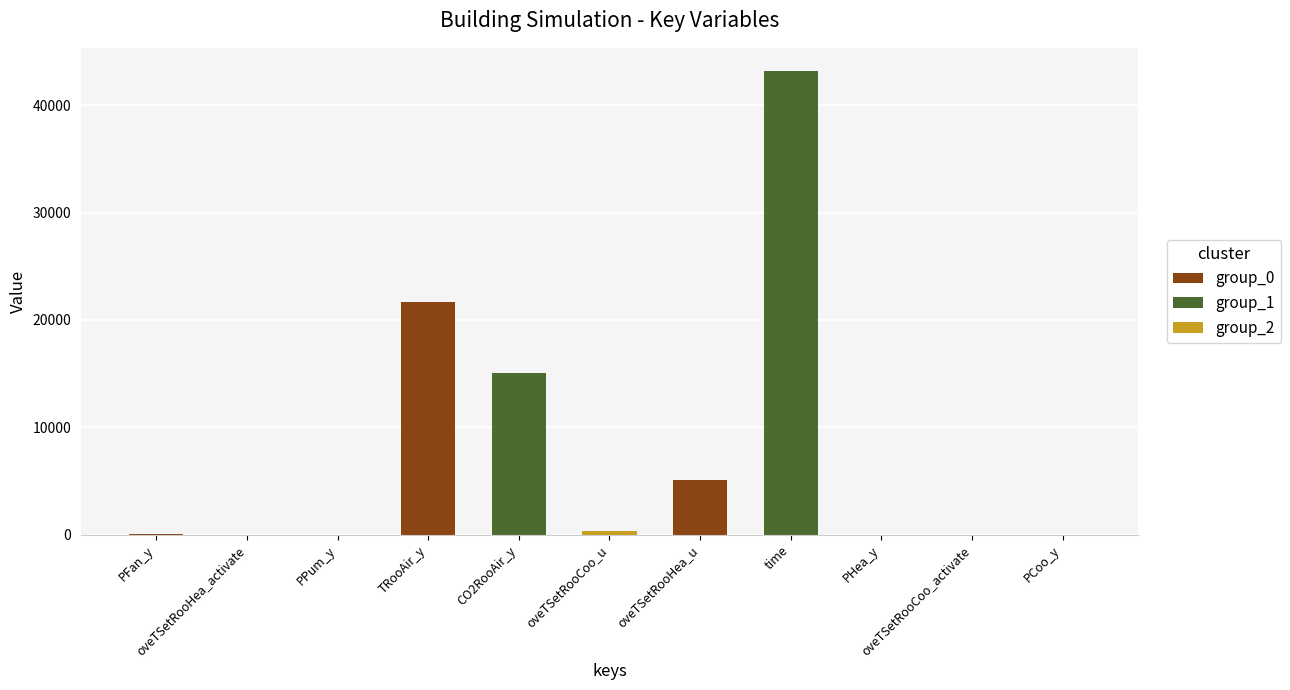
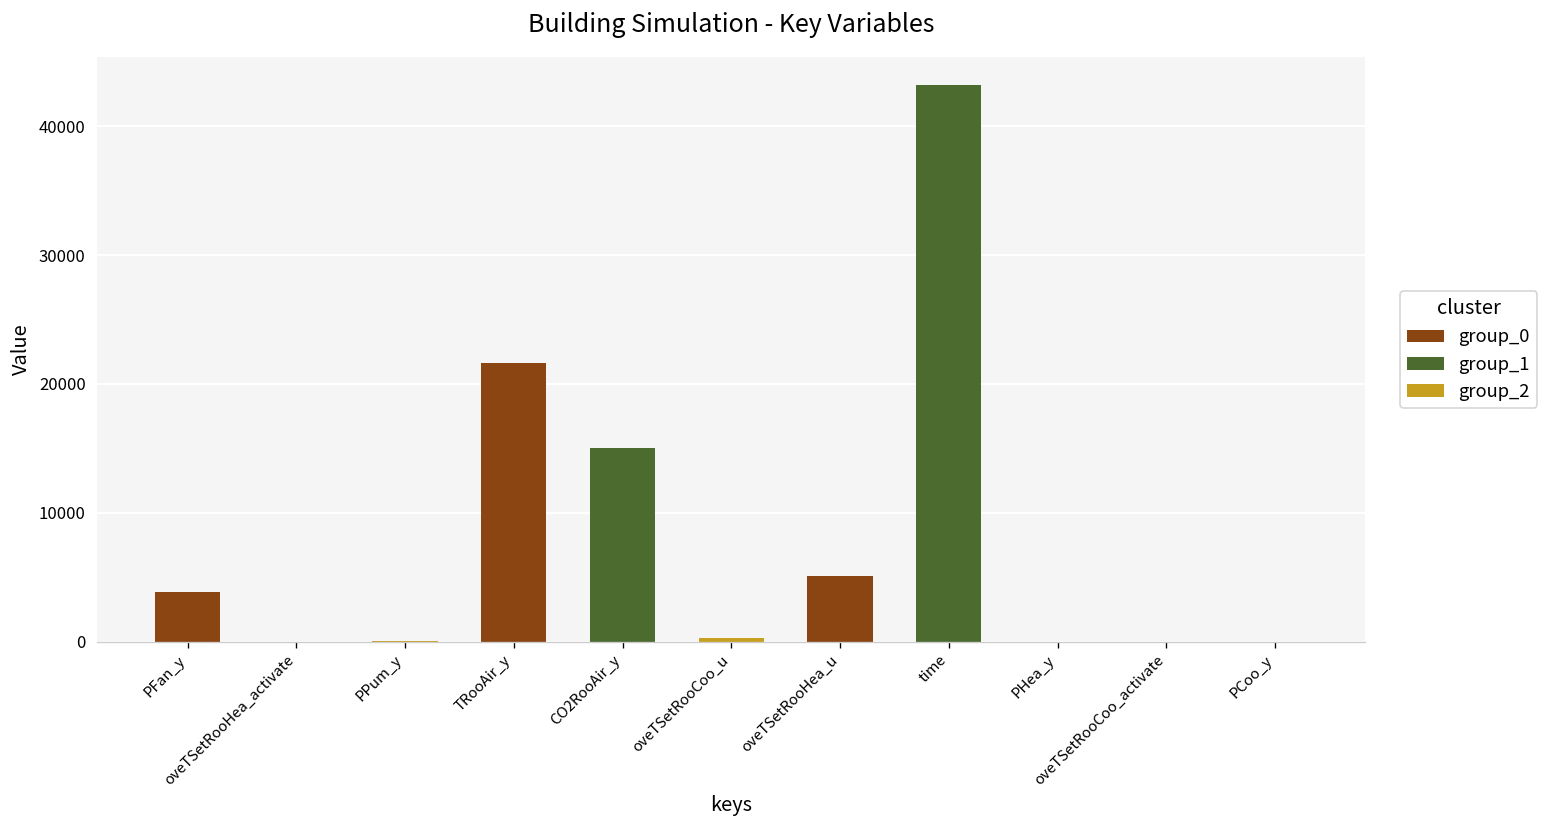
  {
-   "PFan_y": 100,
+   "PFan_y": 3900,
    "oveTSetRooHea_activate": 0,
    "TRooAir_y": 21700,
    "CO2RooAir_y": 15100,
    "oveTSetRooCoo_u": 300,
    "oveTSetRooHea_u": 5100,
    "time": 43200,
    "PHea_y": 0,
    "oveTSetRooCoo_activate": 0
  }
